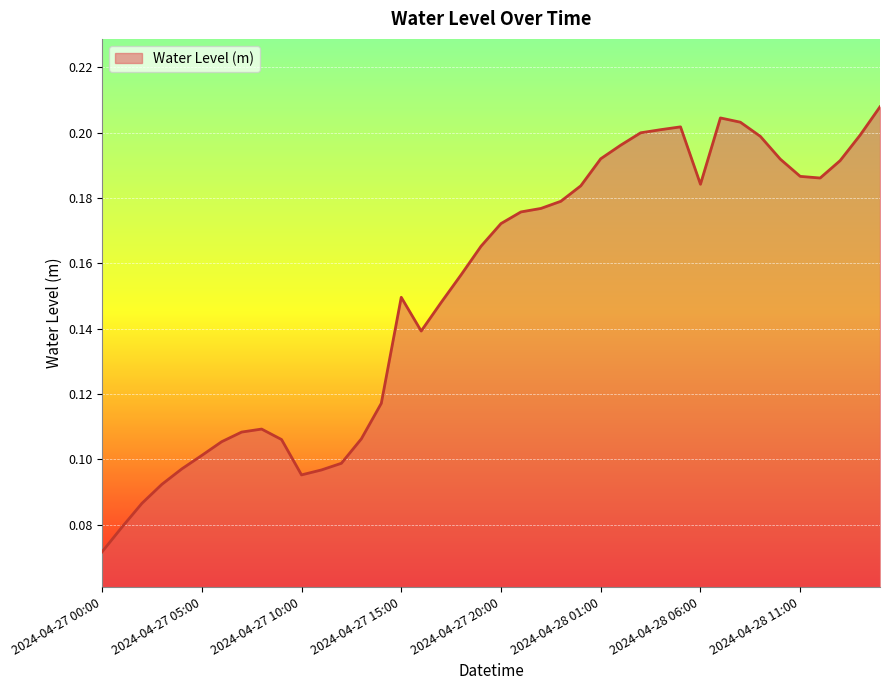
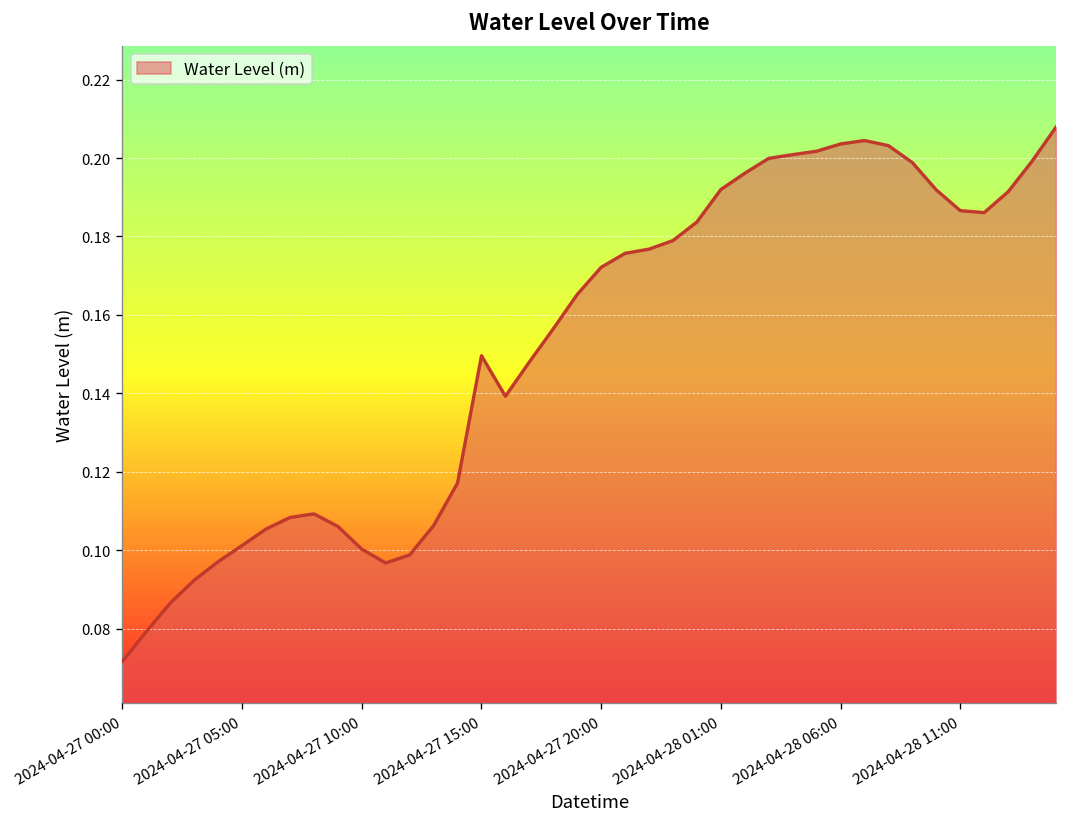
  {
    "2024-04-27 00:00": 0.072,
    "2024-04-27 05:00": 0.101,
-   "2024-04-27 10:00": 0.095,
+   "2024-04-27 10:00": 0.100,
    "2024-04-27 15:00": 0.150,
    "2024-04-27 20:00": 0.172,
    "2024-04-28 01:00": 0.192,
-   "2024-04-28 06:00": 0.184,
+   "2024-04-28 06:00": 0.204,
    "2024-04-28 11:00": 0.187
  }
